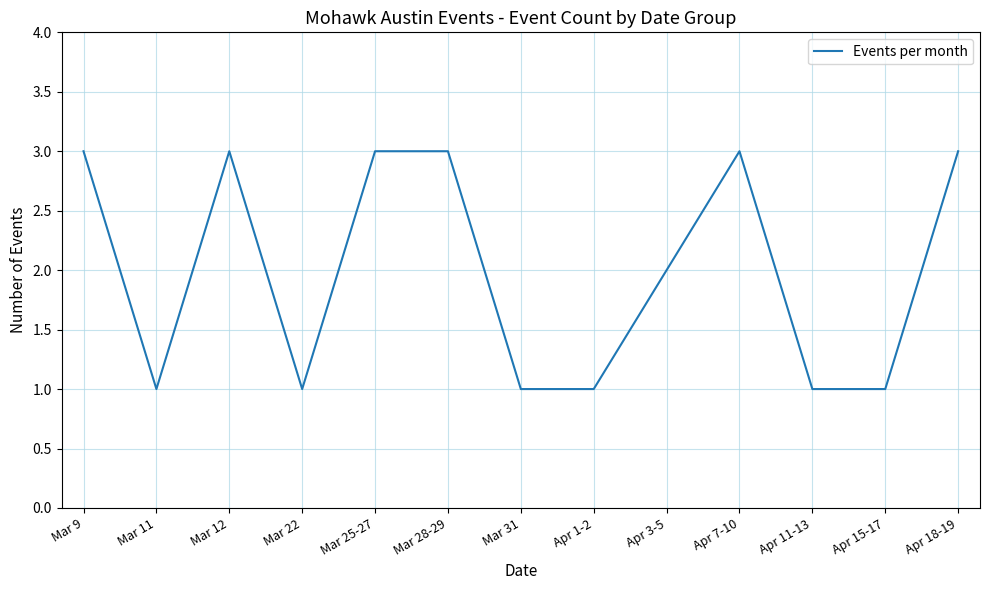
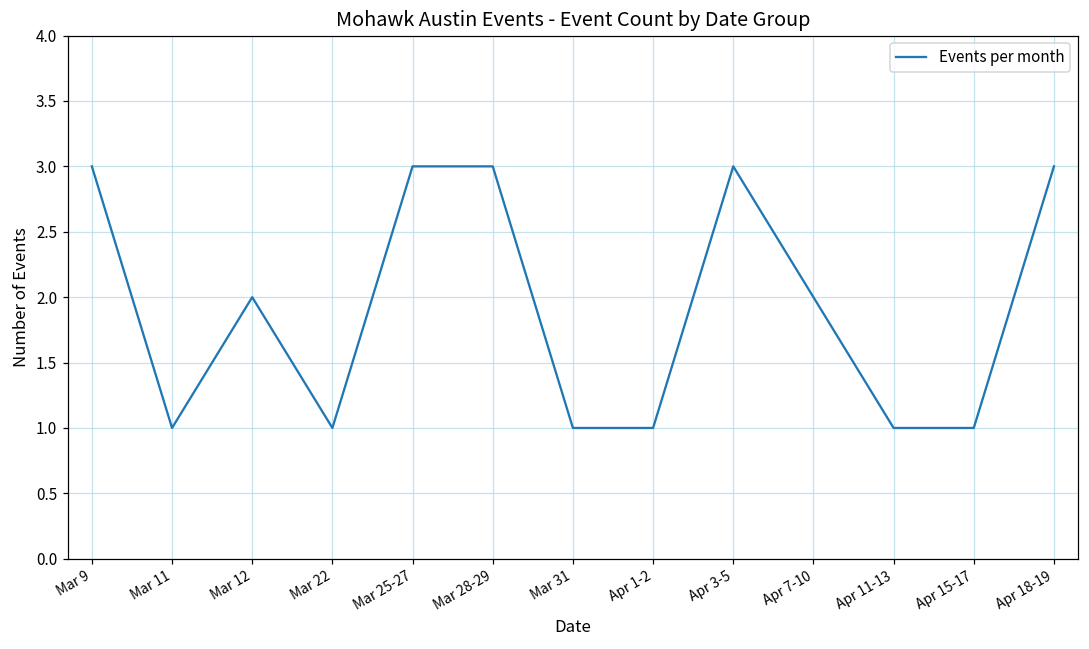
  {
    "Mar 9": 3,
    "Mar 11": 1,
-   "Mar 12": 3,
+   "Mar 12": 2,
    "Mar 22": 1,
    "Mar 25-27": 3,
    "Mar 28-29": 3,
    "Mar 31": 1,
    "Apr 1-2": 1,
-   "Apr 3-5": 2,
-   "Apr 7-10": 3,
+   "Apr 3-5": 3,
+   "Apr 7-10": 2,
    "Apr 11-13": 1,
    "Apr 15-17": 1,
    "Apr 18-19": 3
  }
